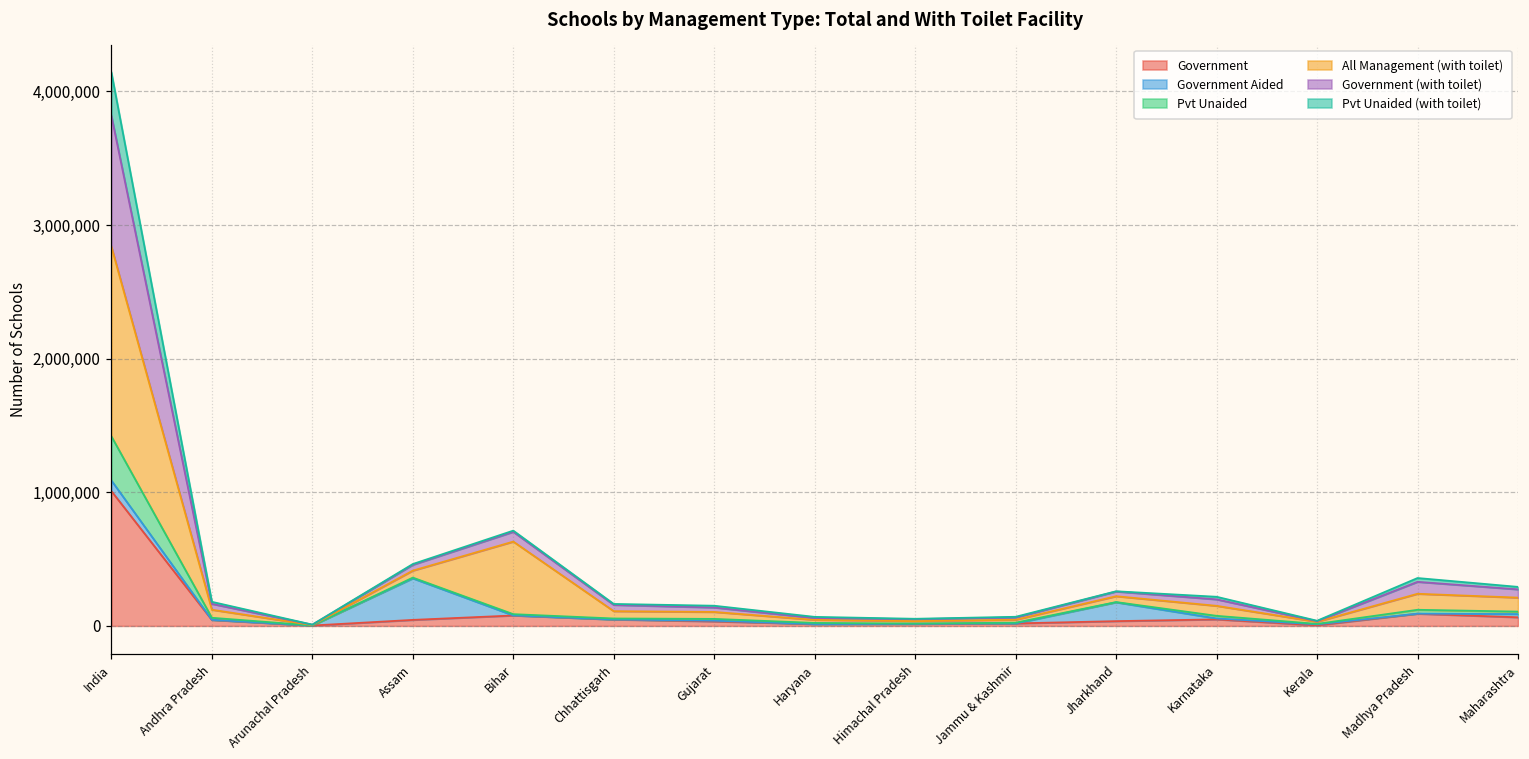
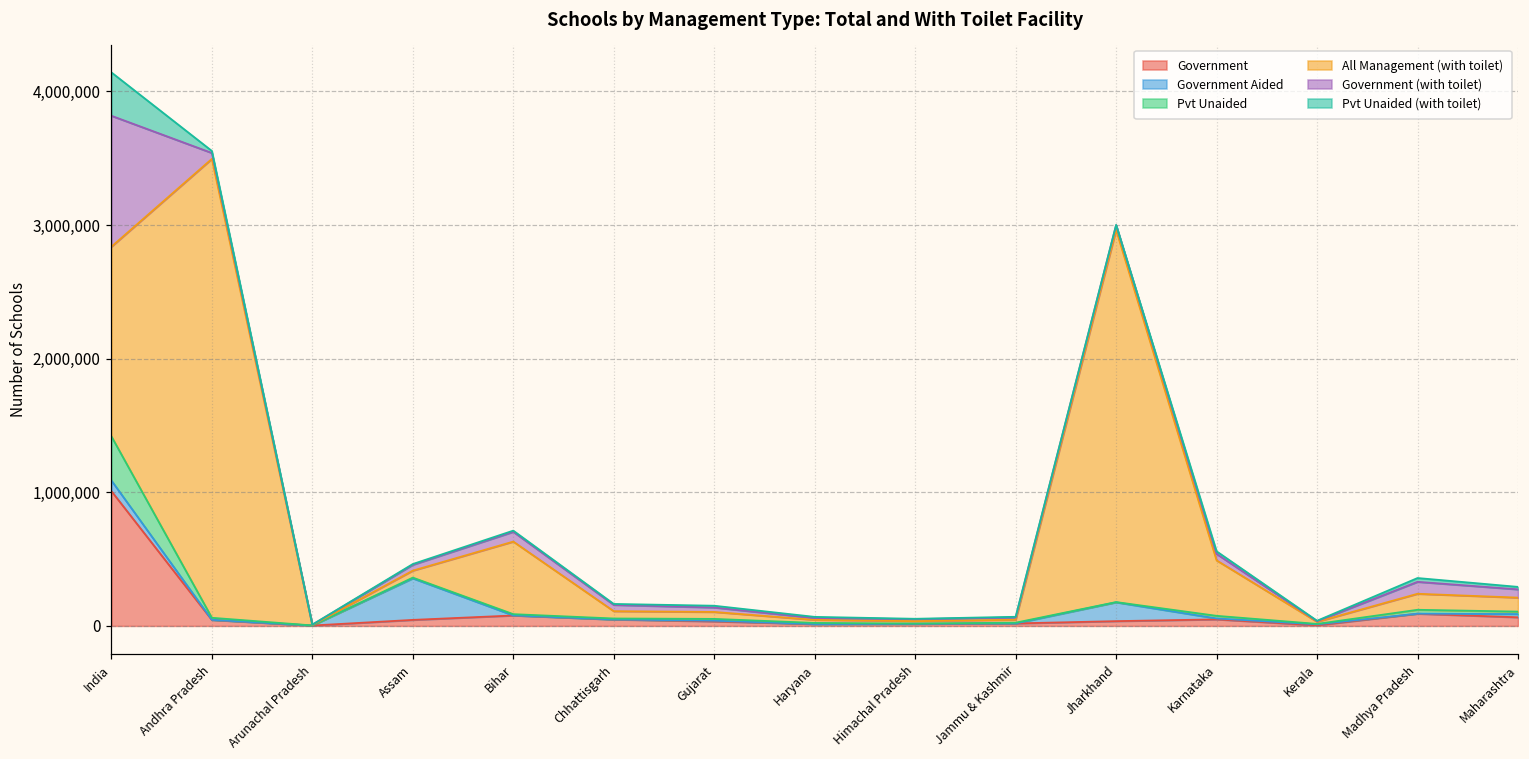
  {
    "Government": {
      "India": "1,010,000",
      "Assam": "40,000",
      "Jharkhand": "40,000",
      "Maharashtra": "60,000"
    },
    "Government Aided": {
      "India": "80,000"
    },
    "All Management (with toilet)": {
      "India": "1,420,000",
-     "Andhra Pradesh": "60,000",
+     "Andhra Pradesh": "3,430,000",
      "Assam": "50,000",
      "Bihar": "540,000",
      "Chhattisgarh": "50,000",
      "Gujarat": "50,000",
-     "Jharkhand": "40,000",
-     "Karnataka": "70,000",
+     "Jharkhand": "2,790,000",
+     "Karnataka": "410,000",
      "Madhya Pradesh": "120,000",
      "Maharashtra": "100,000"
    },
    "Government (with toilet)": {
      "India": "980,000",
      "Madhya Pradesh": "90,000"
    }
  }
